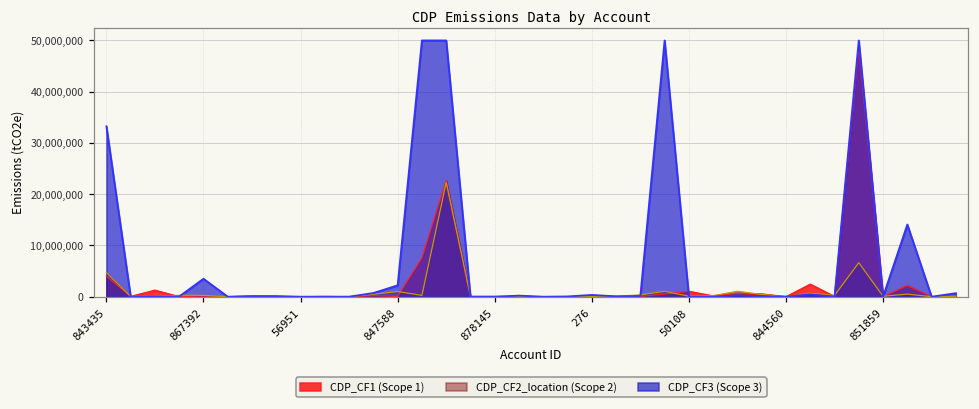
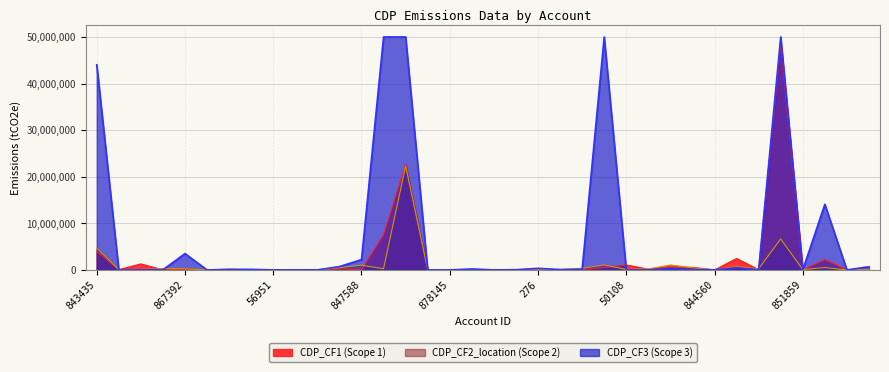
  {
    "CDP_CF1 (Scope 1)": {
      "843435": "4,000,000",
      "847588": "0",
      "50108": "1,000,000"
    },
    "CDP_CF2_location (Scope 2)": {
      "843435": "5,000,000",
      "847588": "1,000,000"
    },
    "CDP_CF3 (Scope 3)": {
-     "843435": "33,000,000",
+     "843435": "44,000,000",
      "867392": "4,000,000",
      "847588": "2,000,000"
    }
  }
